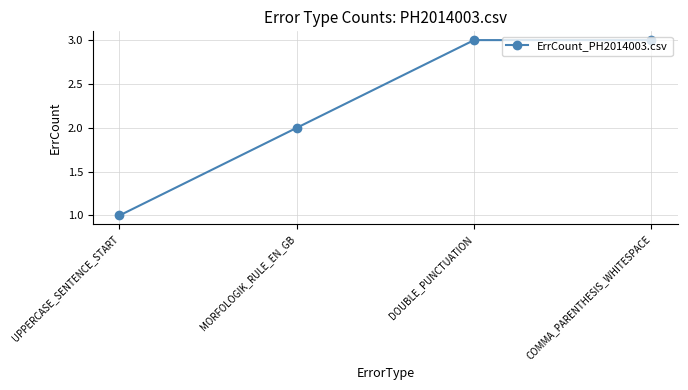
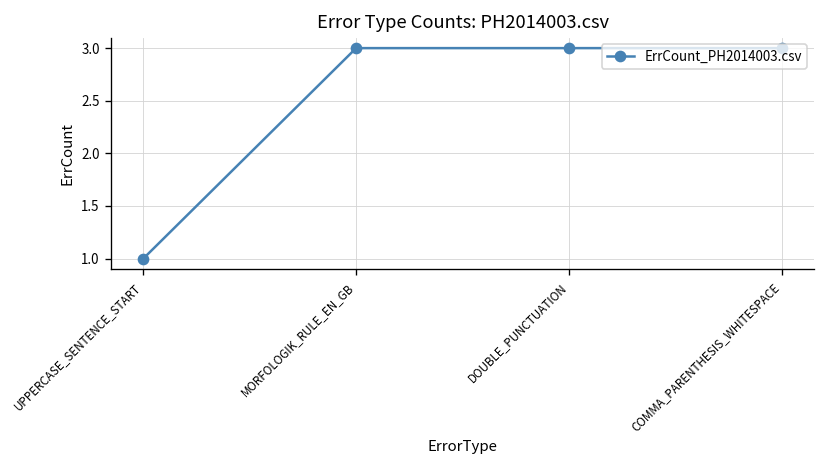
  {
    "UPPERCASE_SENTENCE_START": 1,
-   "MORFOLOGIK_RULE_EN_GB": 2,
+   "MORFOLOGIK_RULE_EN_GB": 3,
    "DOUBLE_PUNCTUATION": 3
  }
